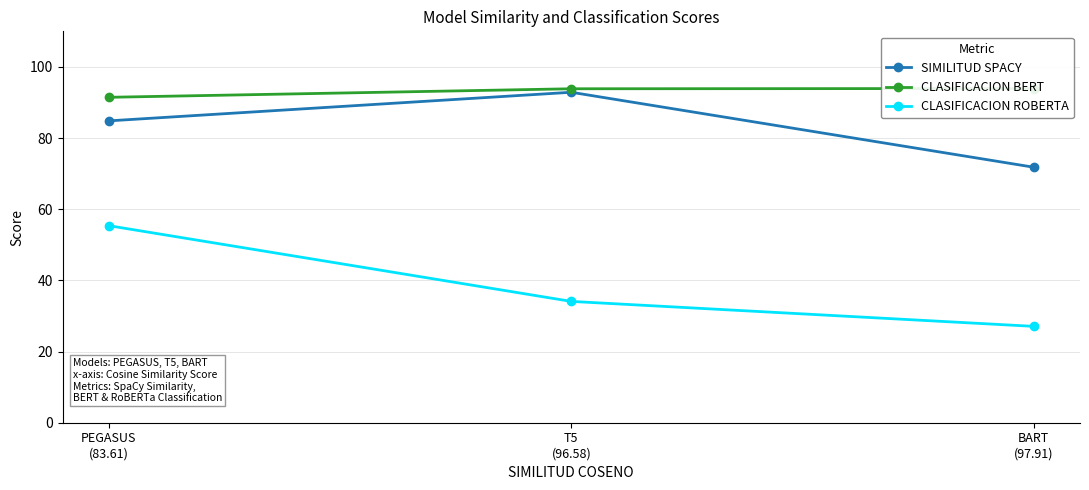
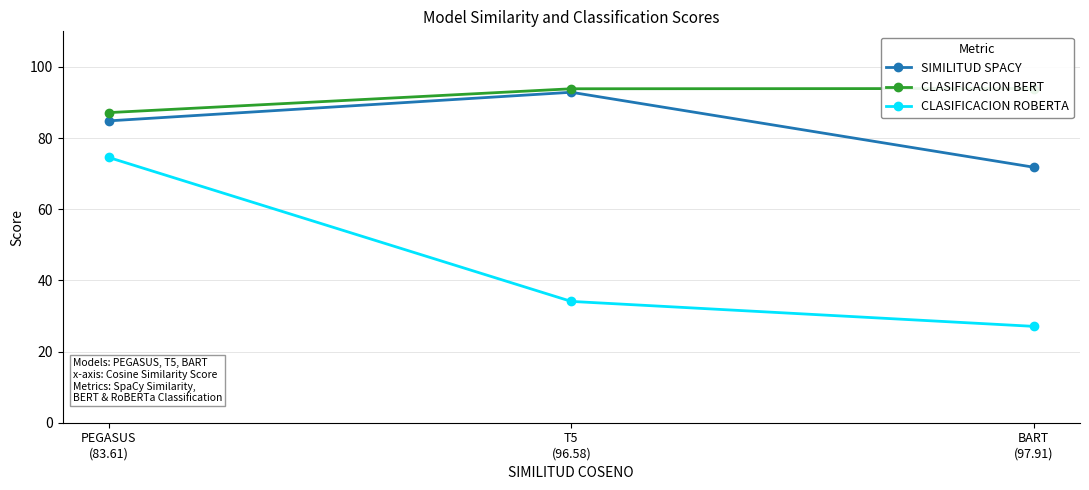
  {
    "SIMILITUD SPACY": {
      "PEGASUS (83.61)": 85,
      "T5 (96.58)": 93,
      "BART (97.91)": 72
    },
    "CLASIFICACION BERT": {
-     "PEGASUS (83.61)": 91,
+     "PEGASUS (83.61)": 87,
      "T5 (96.58)": 94
    },
    "CLASIFICACION ROBERTA": {
-     "PEGASUS (83.61)": 55,
+     "PEGASUS (83.61)": 75,
      "T5 (96.58)": 34,
      "BART (97.91)": 27
    }
  }
